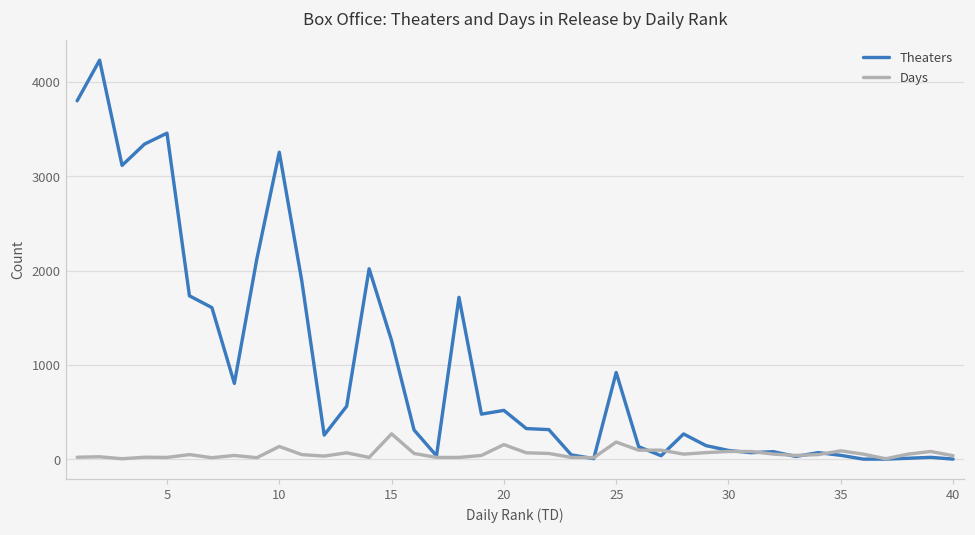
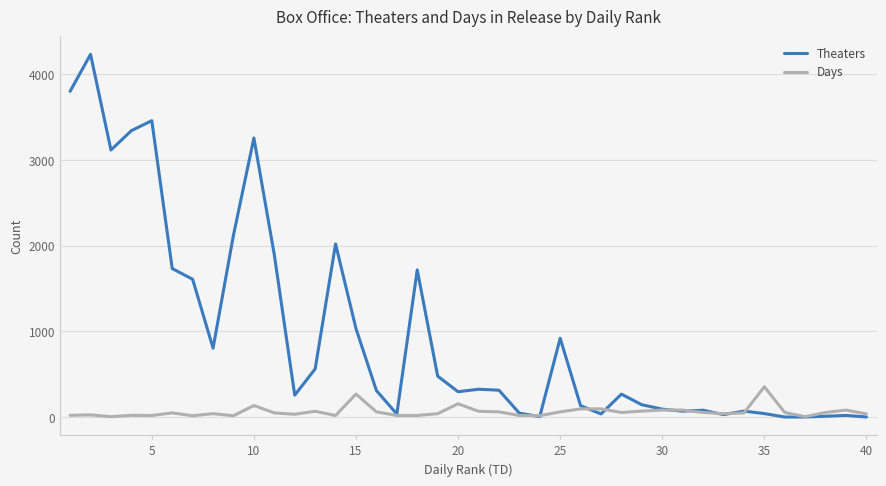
  {
    "Theaters": {
      "5": 3500,
      "10": 3300,
-     "15": 1300,
-     "20": 500,
+     "15": 1000,
+     "20": 300,
      "25": 900,
      "35": 0,
      "40": 0
    },
    "Days": {
      "5": 0,
      "10": 100,
      "15": 300,
      "20": 200,
-     "25": 200,
-     "35": 100,
+     "25": 100,
+     "35": 400,
      "40": 0
    }
  }
